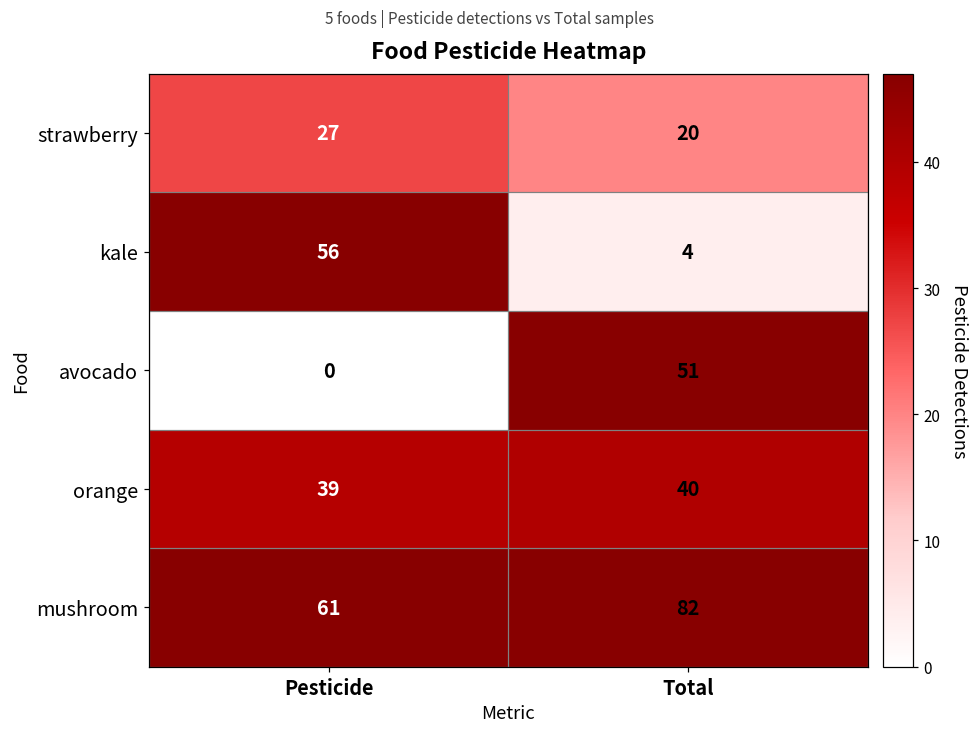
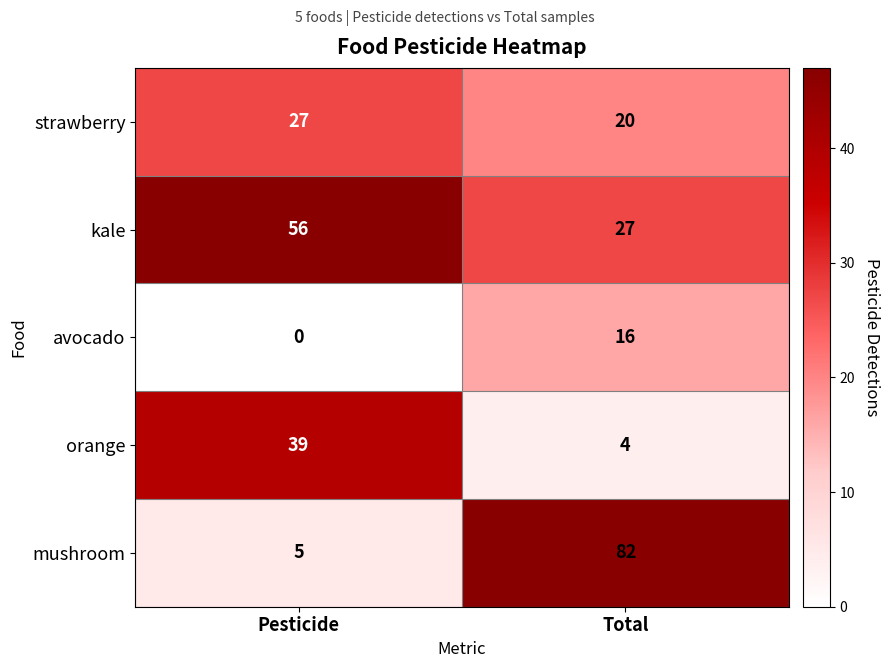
  {
    "strawberry": {
      "Pesticide": 27,
      "Total": 20
    },
    "kale": {
      "Pesticide": 56,
-     "Total": 4
+     "Total": 27
    },
    "avocado": {
      "Pesticide": 0,
-     "Total": 51
+     "Total": 16
    },
    "orange": {
      "Pesticide": 39,
-     "Total": 40
+     "Total": 4
    },
    "mushroom": {
-     "Pesticide": 61,
+     "Pesticide": 5,
      "Total": 82
    }
  }
